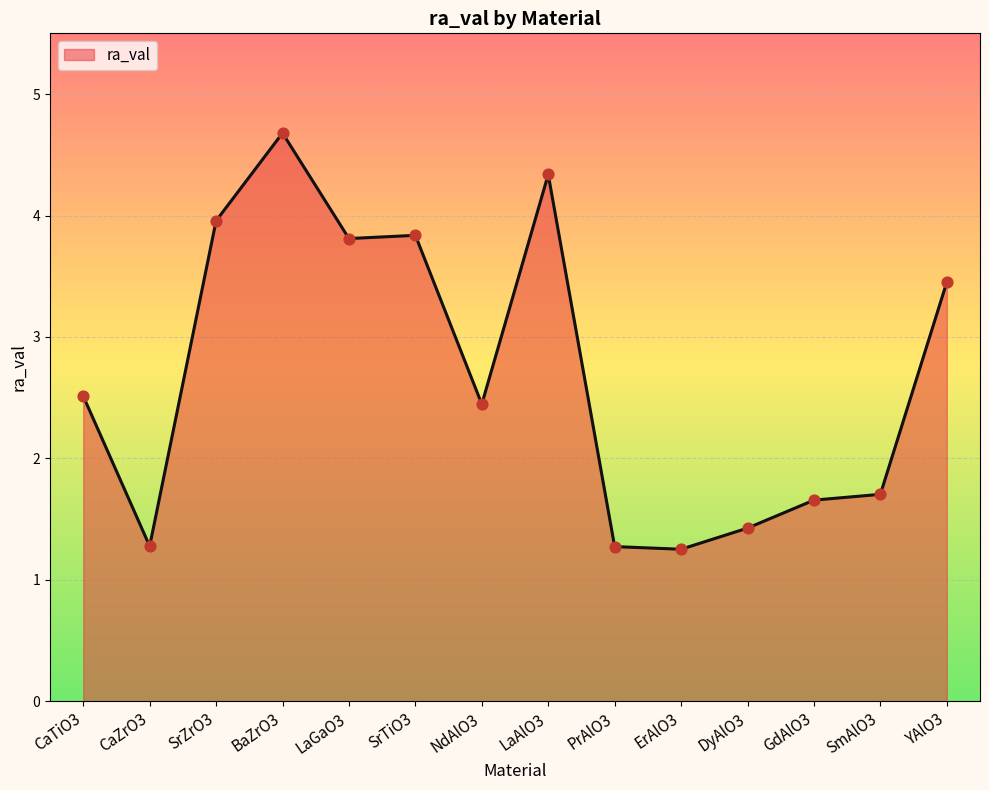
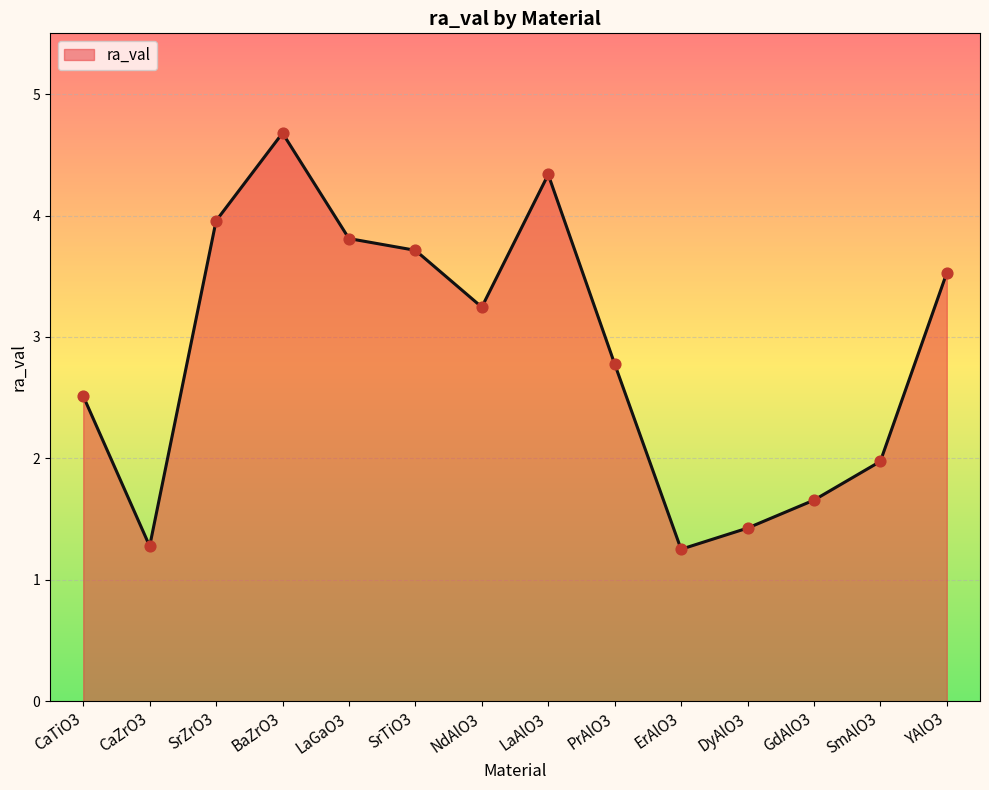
  {
    "CaTiO3": 2.51,
    "CaZrO3": 1.28,
    "SrZrO3": 3.96,
    "BaZrO3": 4.68,
    "LaGaO3": 3.81,
-   "SrTiO3": 3.84,
-   "NdAlO3": 2.45,
+   "SrTiO3": 3.71,
+   "NdAlO3": 3.25,
    "LaAlO3": 4.34,
-   "PrAlO3": 1.27,
+   "PrAlO3": 2.78,
    "ErAlO3": 1.25,
    "DyAlO3": 1.43,
    "GdAlO3": 1.66,
-   "SmAlO3": 1.70,
-   "YAlO3": 3.45
+   "SmAlO3": 1.98,
+   "YAlO3": 3.53
  }
